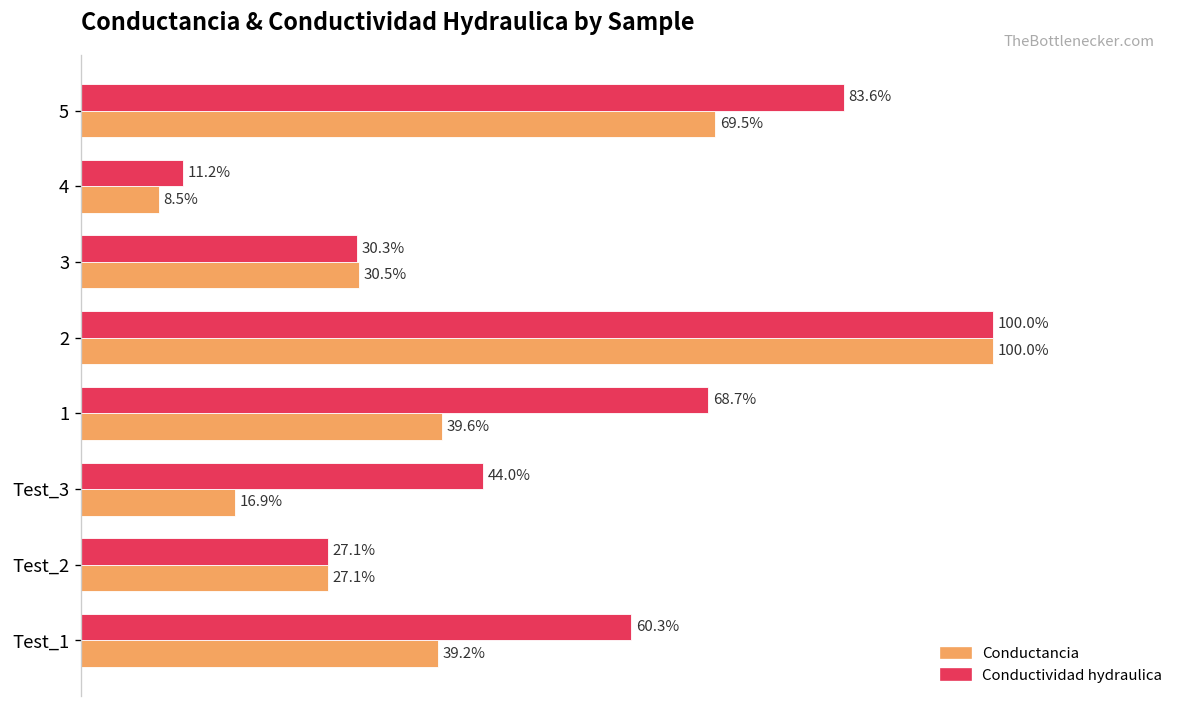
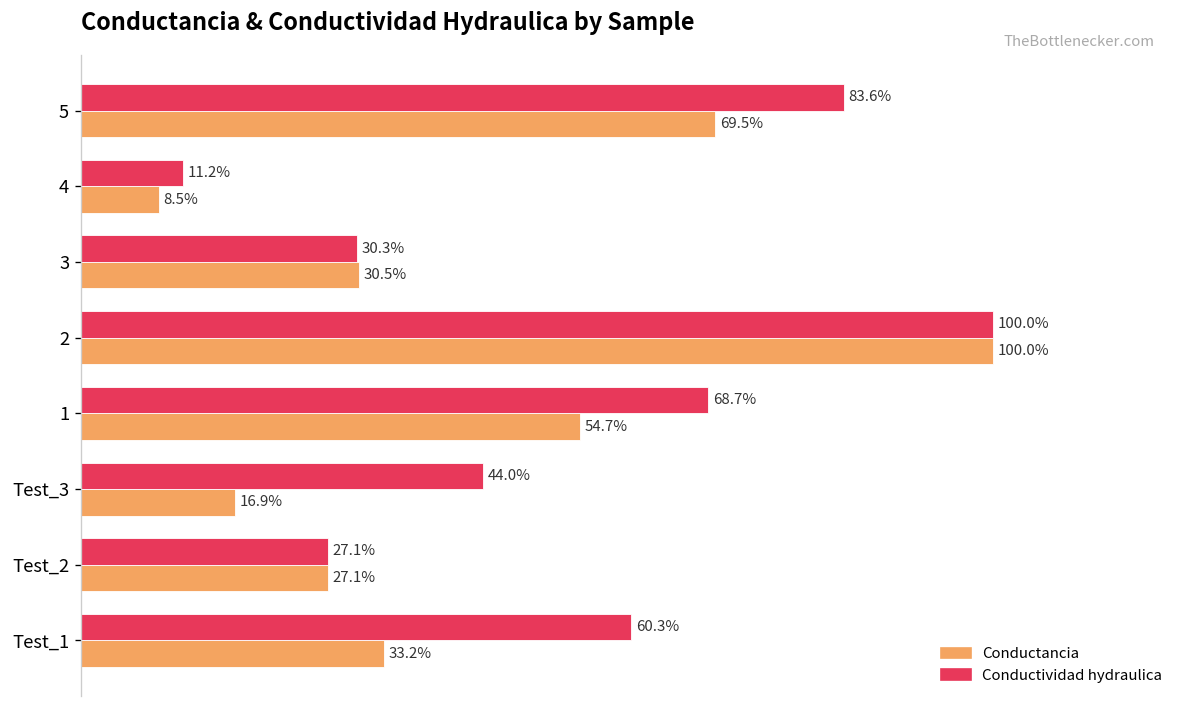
  {
    "Conductancia": {
      "5": "69.5%",
      "4": "8.5%",
      "3": "30.5%",
      "2": "100.0%",
-     "1": "39.6%",
+     "1": "54.7%",
      "Test_3": "16.9%",
      "Test_2": "27.1%",
-     "Test_1": "39.2%"
+     "Test_1": "33.2%"
    },
    "Conductividad hydraulica": {
      "5": "83.6%",
      "4": "11.2%",
      "3": "30.3%",
      "2": "100.0%",
      "1": "68.7%",
      "Test_3": "44.0%",
      "Test_2": "27.1%",
      "Test_1": "60.3%"
    }
  }
